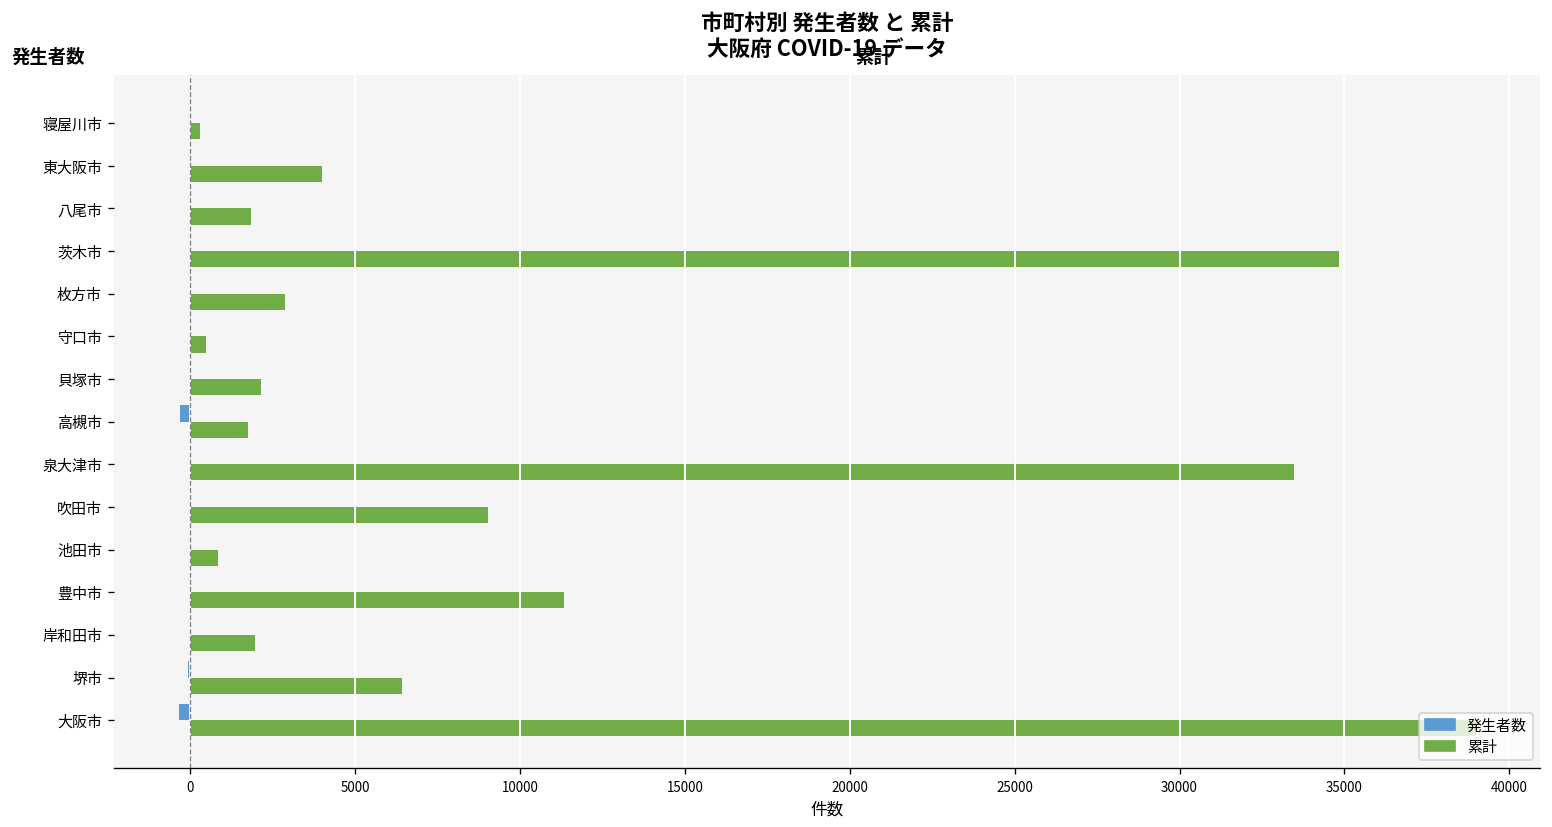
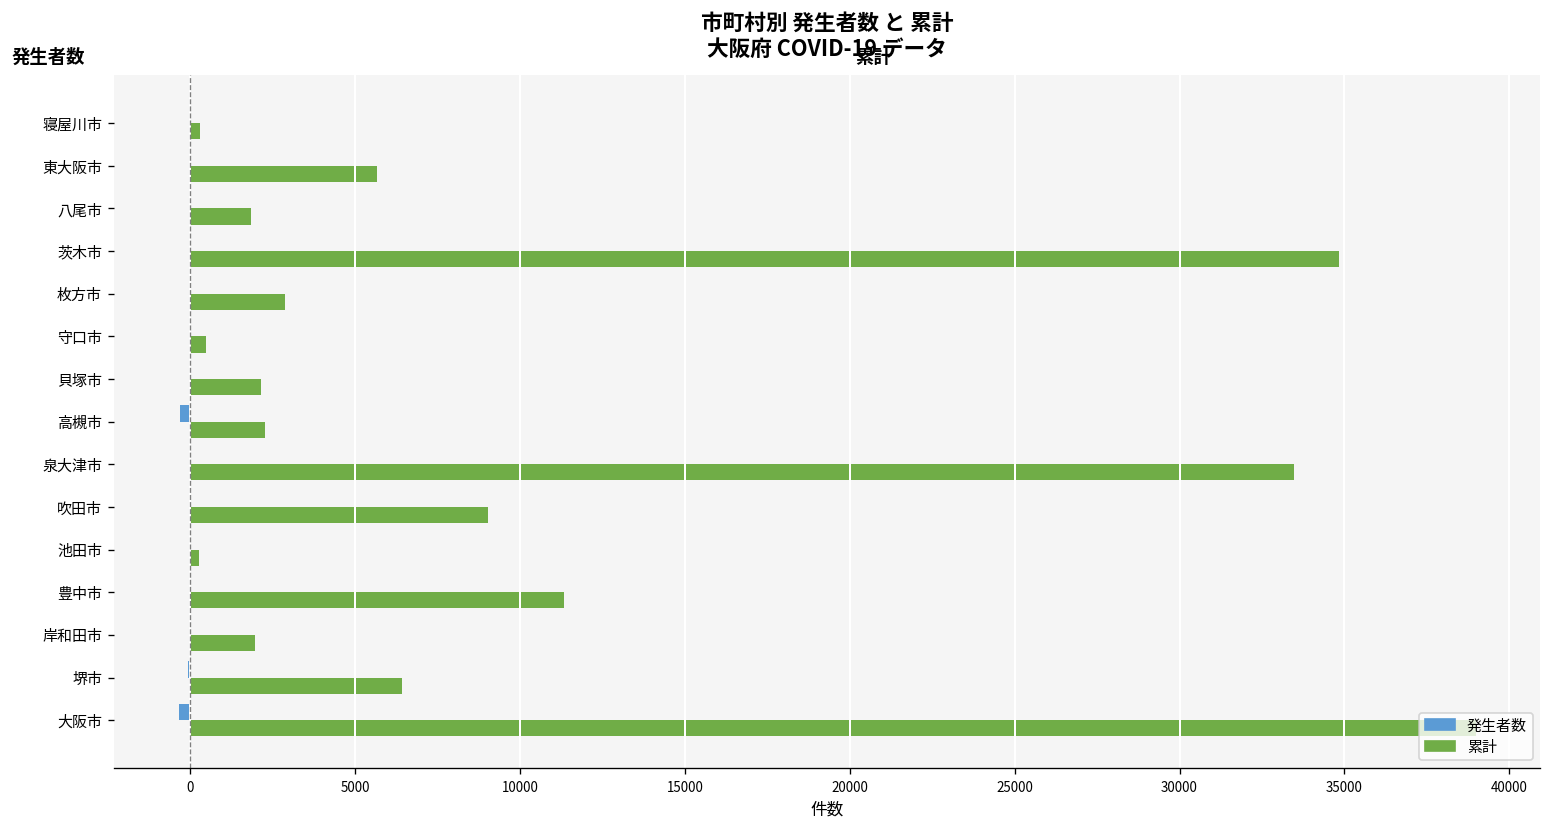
  {
    "発生者数": {
      "高槻市": -300,
      "大阪市": -400
    },
    "累計": {
      "寝屋川市": 300,
-     "東大阪市": 4000,
+     "東大阪市": 5700,
      "八尾市": 1900,
      "茨木市": 34800,
      "枚方市": 2900,
      "守口市": 500,
      "貝塚市": 2100,
-     "高槻市": 1700,
+     "高槻市": 2300,
      "泉大津市": 33500,
      "吹田市": 9000,
-     "池田市": 800,
+     "池田市": 300,
      "豊中市": 11300,
      "岸和田市": 2000,
      "堺市": 6400
    }
  }
